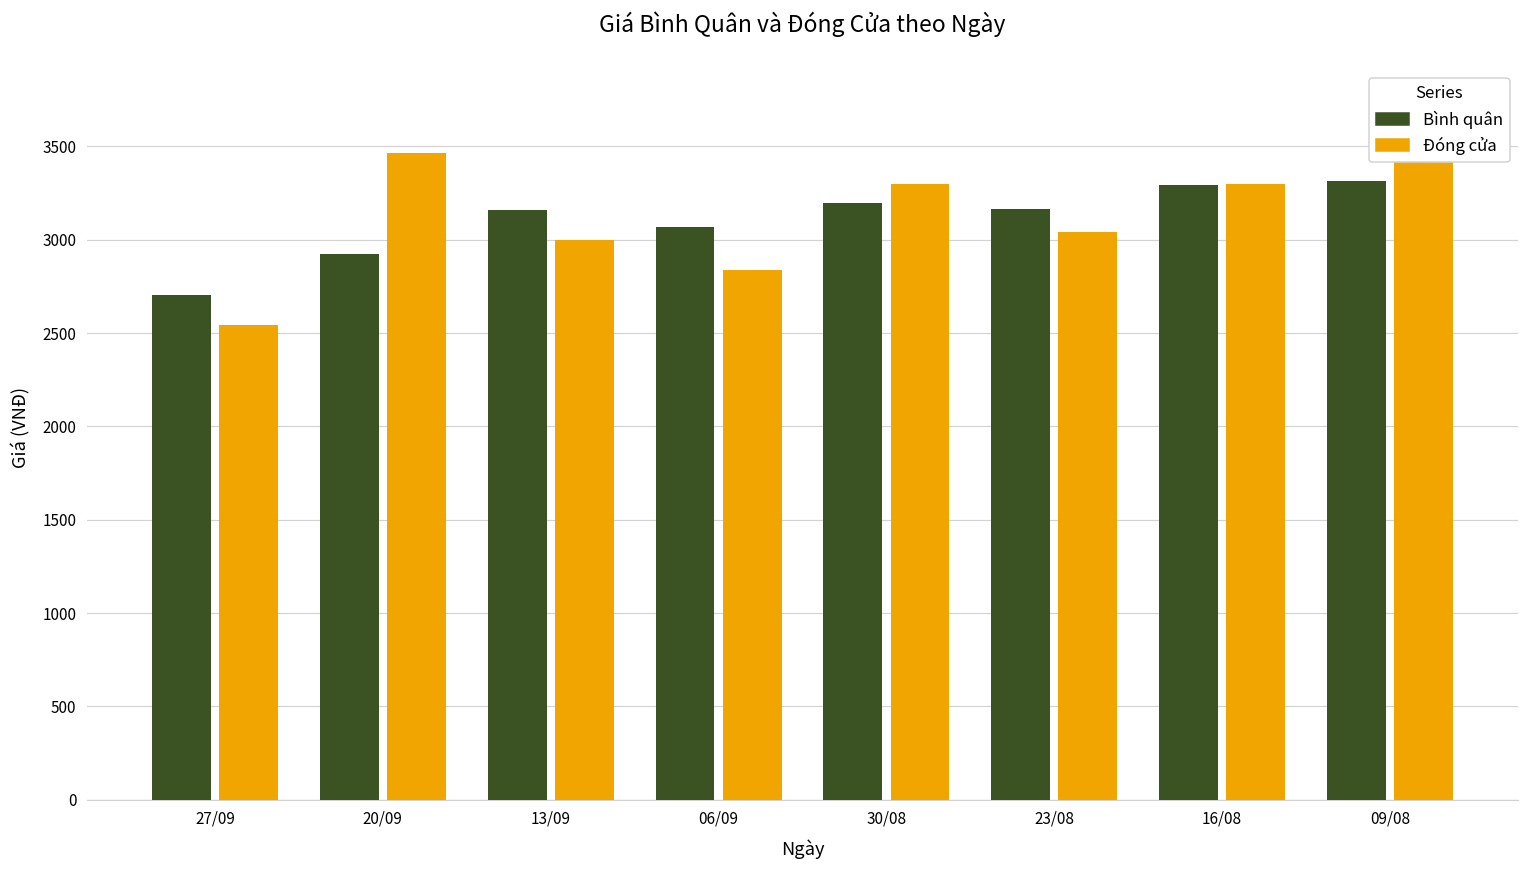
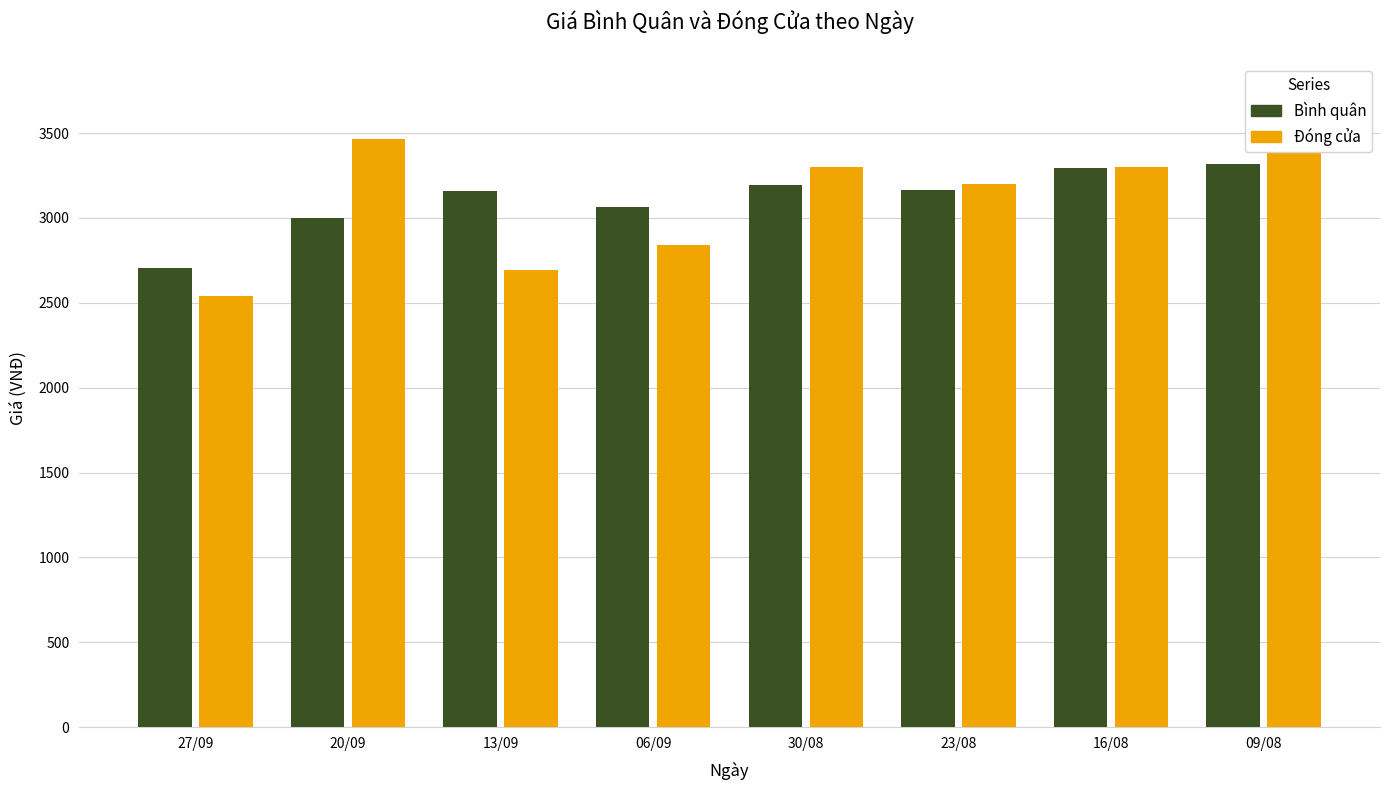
  {
    "Bình quân": {
      "27/09": 2700,
-     "20/09": 2930,
+     "20/09": 3000,
      "13/09": 3160,
      "06/09": 3070,
      "30/08": 3200,
      "23/08": 3170,
      "16/08": 3290,
      "09/08": 3320
    },
    "Đóng cửa": {
      "27/09": 2540,
      "20/09": 3460,
-     "13/09": 3000,
+     "13/09": 2700,
      "06/09": 2840,
      "30/08": 3300,
-     "23/08": 3040,
+     "23/08": 3200,
      "16/08": 3300
    }
  }
